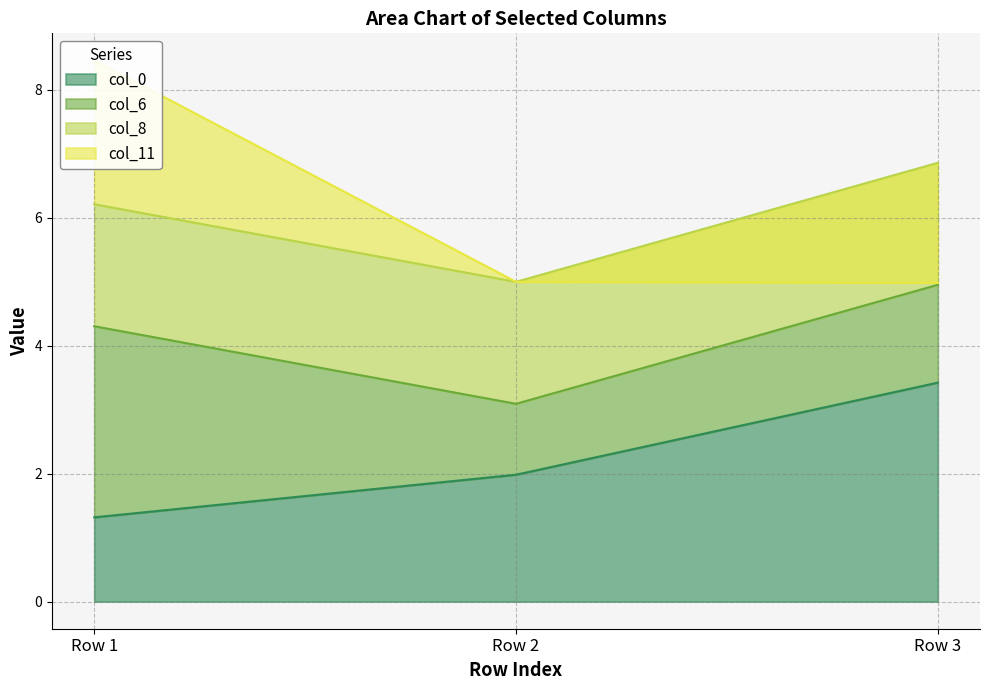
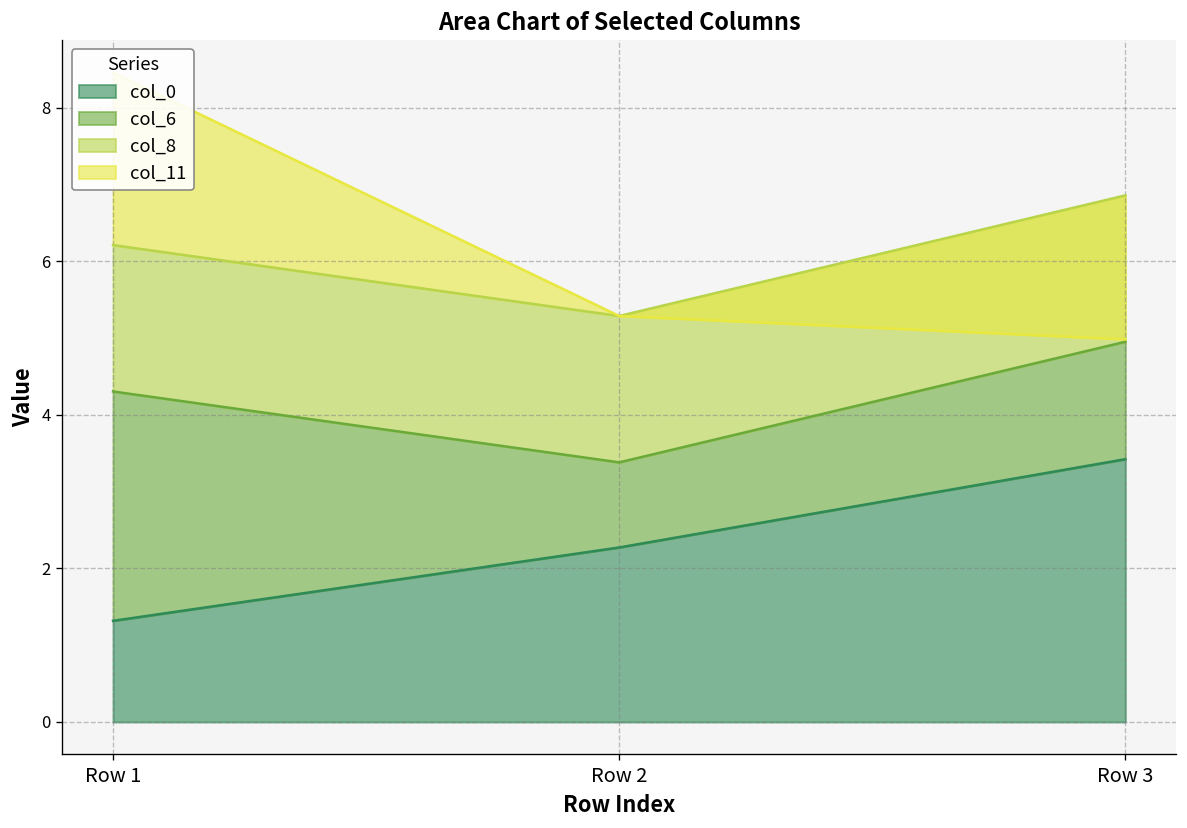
  {
    "col_0": {
      "Row 1": 1.3,
-     "Row 2": 2.0,
+     "Row 2": 2.3,
      "Row 3": 3.4
    },
    "col_6": {
      "Row 1": 3.0,
      "Row 2": 1.1
    }
  }
